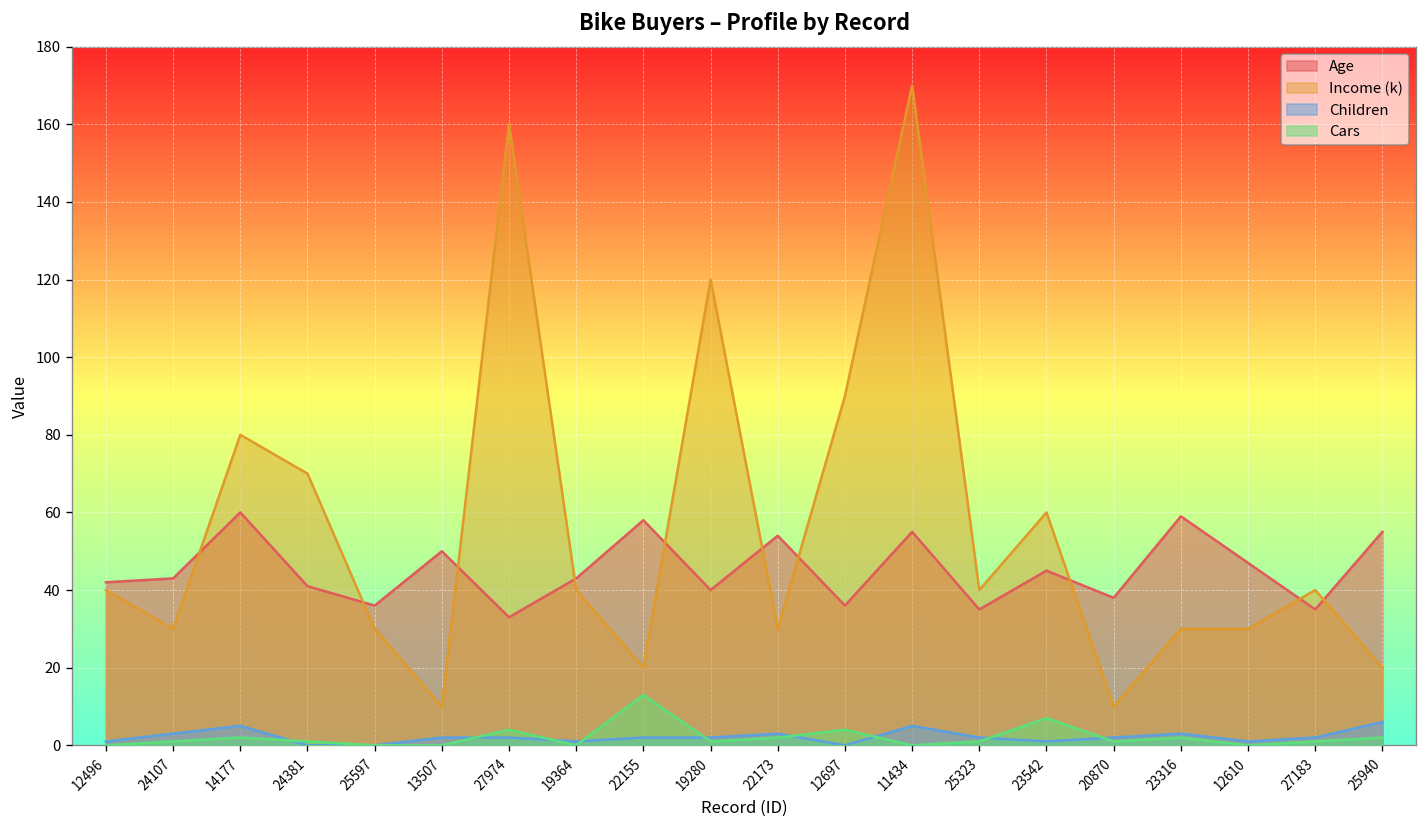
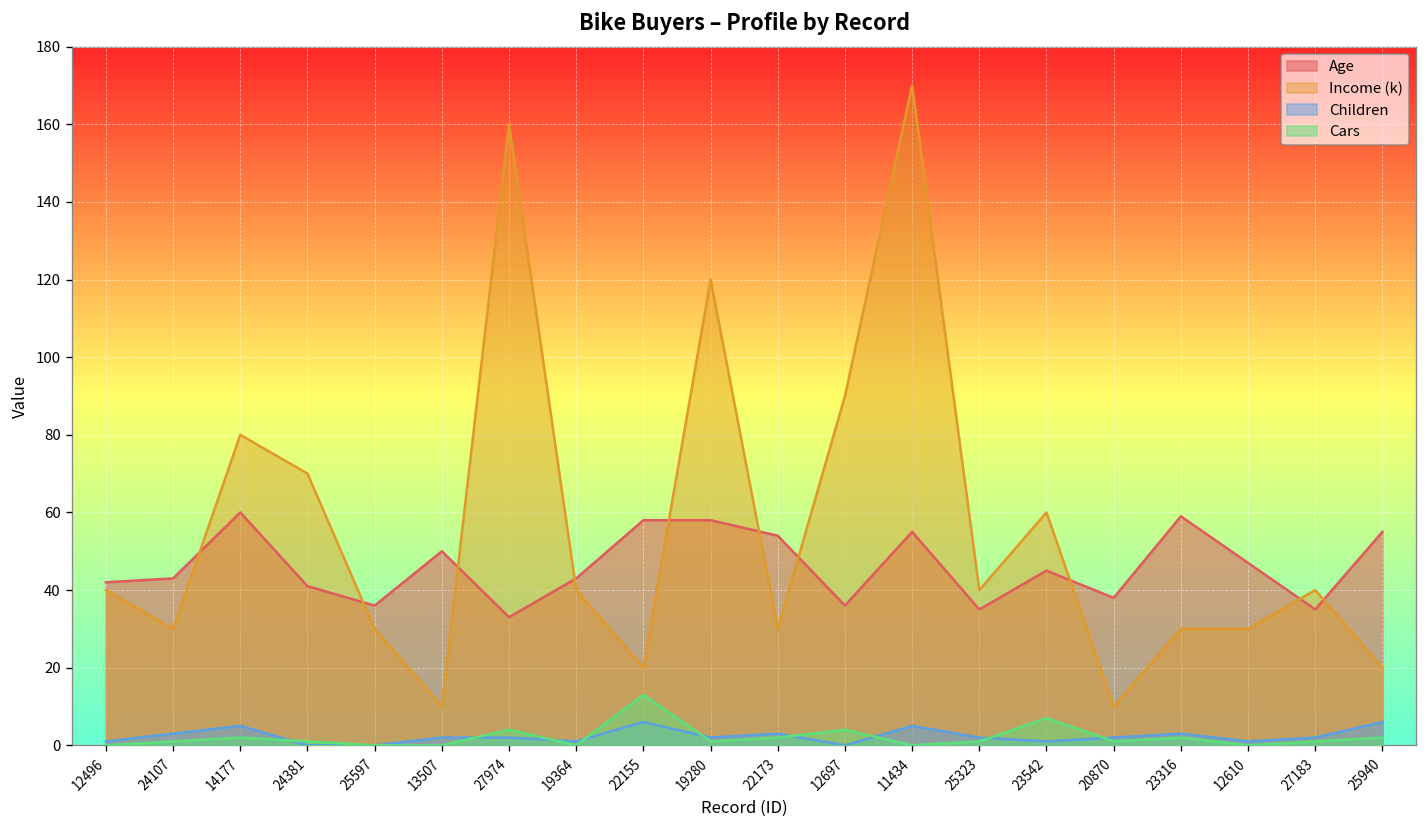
  {
    "Age": {
      "12496": 42,
      "24107": 43,
      "14177": 60,
      "24381": 41,
      "25597": 36,
      "13507": 50,
      "27974": 33,
      "19364": 43,
      "22155": 58,
-     "19280": 40,
+     "19280": 58,
      "22173": 54,
      "12697": 36,
      "11434": 55,
      "25323": 35,
      "23542": 45,
      "20870": 38,
      "23316": 59,
      "12610": 47,
      "27183": 35,
      "25940": 55
    },
    "Income (k)": {
      "12496": 40,
      "24107": 30,
      "14177": 80,
      "24381": 70,
      "25597": 30,
      "13507": 10,
      "27974": 160,
      "19364": 40,
      "22155": 20,
      "19280": 120,
      "22173": 30,
      "12697": 90,
      "11434": 170,
      "25323": 40,
      "23542": 60,
      "20870": 10,
      "23316": 30,
      "12610": 30,
      "27183": 40,
      "25940": 20
    },
    "Children": {
      "12496": 1,
      "24107": 3,
      "14177": 5,
      "24381": 0,
      "13507": 2,
      "27974": 2,
      "19364": 1,
-     "22155": 2,
+     "22155": 6,
      "19280": 2,
      "22173": 3,
      "12697": 0,
      "11434": 5,
      "25323": 2,
      "23542": 1,
      "20870": 2,
      "23316": 3,
      "12610": 1,
      "27183": 2,
      "25940": 6
    },
    "Cars": {
      "12496": 0,
      "24107": 1,
      "14177": 2,
      "24381": 1,
      "13507": 0,
      "27974": 4,
      "19364": 0,
      "22155": 13,
      "19280": 1,
      "22173": 2,
      "12697": 4,
      "11434": 0,
      "25323": 1,
      "23542": 7,
      "20870": 1,
      "23316": 2,
      "12610": 0,
      "27183": 1,
      "25940": 2
    }
  }
